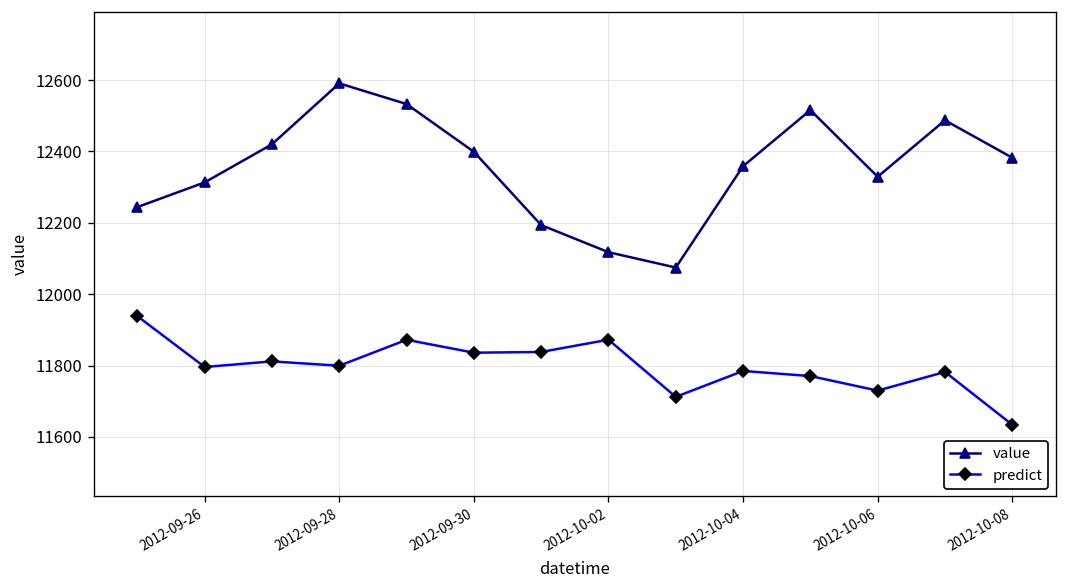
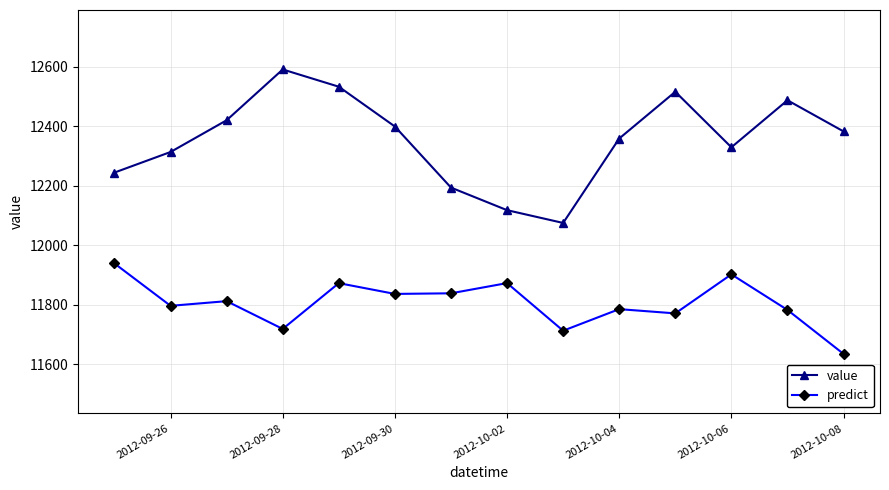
  {
    "value": {
      "2012-09-26": 12310,
      "2012-09-28": 12590,
      "2012-09-30": 12400,
      "2012-10-02": 12120,
      "2012-10-04": 12360,
      "2012-10-06": 12330,
      "2012-10-08": 12380
    },
    "predict": {
      "2012-09-26": 11800,
-     "2012-09-28": 11800,
+     "2012-09-28": 11720,
      "2012-09-30": 11840,
      "2012-10-02": 11870,
      "2012-10-04": 11780,
-     "2012-10-06": 11730,
+     "2012-10-06": 11900,
      "2012-10-08": 11630
    }
  }
